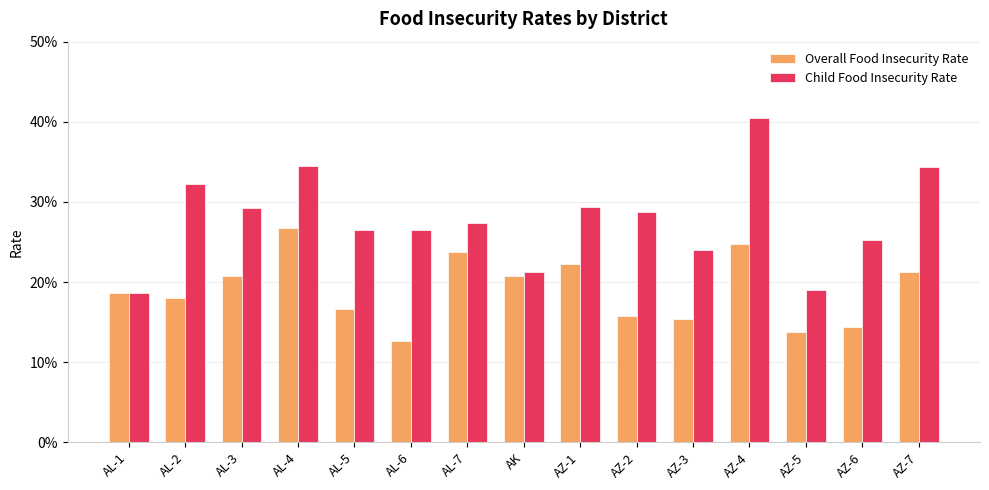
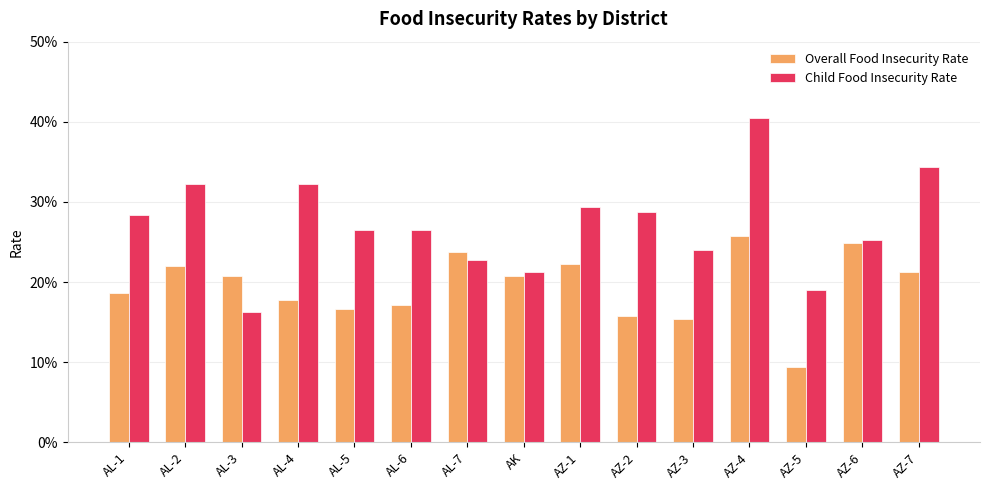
  {
    "Overall Food Insecurity Rate": {
      "AL-1": "19%",
-     "AL-2": "18%",
+     "AL-2": "22%",
      "AL-3": "21%",
-     "AL-4": "27%",
+     "AL-4": "18%",
      "AL-5": "17%",
-     "AL-6": "13%",
+     "AL-6": "17%",
      "AL-7": "24%",
      "AK": "21%",
      "AZ-1": "22%",
      "AZ-2": "16%",
      "AZ-3": "15%",
-     "AZ-4": "25%",
-     "AZ-5": "14%",
-     "AZ-6": "14%",
+     "AZ-4": "26%",
+     "AZ-5": "9%",
+     "AZ-6": "25%",
      "AZ-7": "21%"
    },
    "Child Food Insecurity Rate": {
-     "AL-1": "19%",
+     "AL-1": "28%",
      "AL-2": "32%",
-     "AL-3": "29%",
-     "AL-4": "35%",
+     "AL-3": "16%",
+     "AL-4": "32%",
      "AL-5": "27%",
      "AL-6": "27%",
-     "AL-7": "27%",
+     "AL-7": "23%",
      "AK": "21%",
      "AZ-1": "29%",
      "AZ-2": "29%",
      "AZ-3": "24%",
      "AZ-4": "41%",
      "AZ-5": "19%",
      "AZ-6": "25%",
      "AZ-7": "34%"
    }
  }
